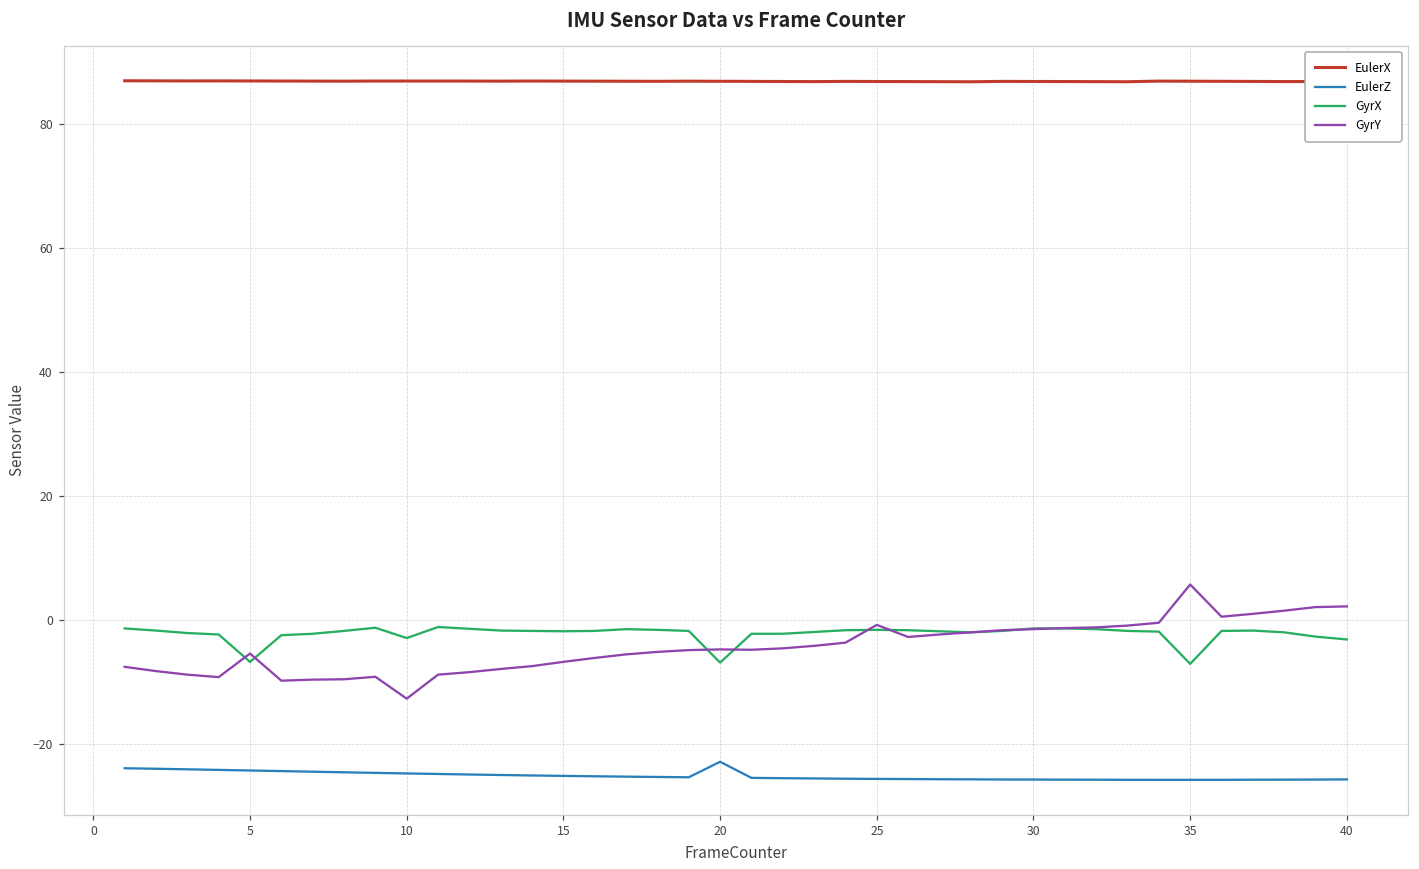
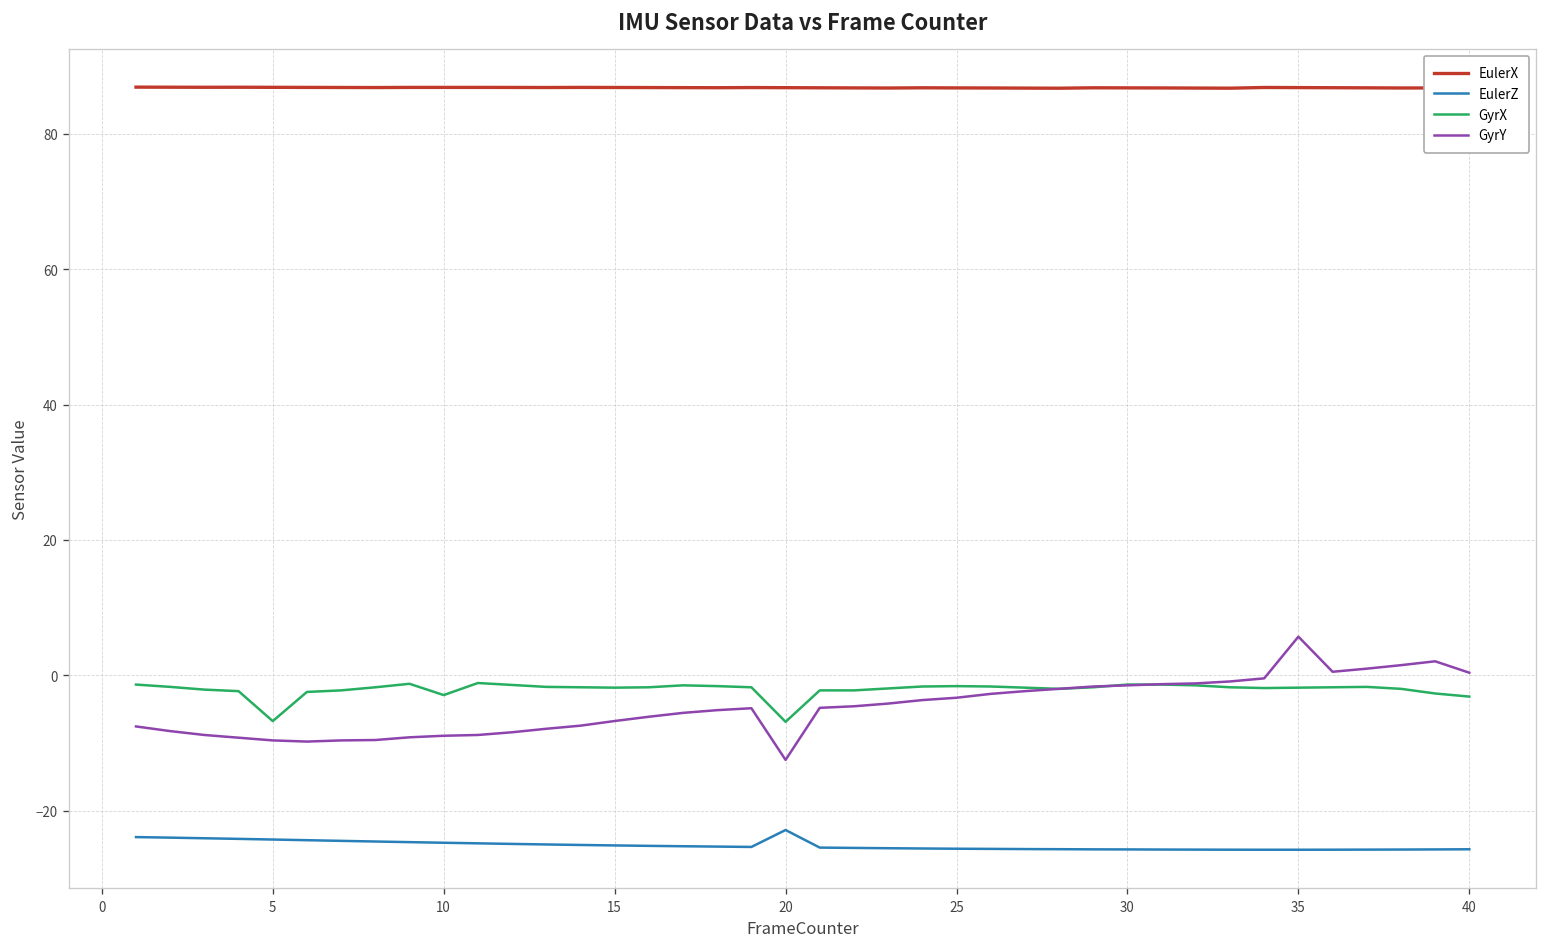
  {
    "EulerX": {
      "5": 87,
      "10": 87,
      "15": 87,
      "20": 87,
      "25": 87,
      "30": 87,
      "35": 87
    },
    "EulerZ": {
      "5": -24,
      "10": -25,
      "15": -25,
      "20": -23,
      "25": -26,
      "30": -26,
      "35": -26,
      "40": -26
    },
    "GyrX": {
      "5": -7,
      "10": -3,
      "15": -2,
      "20": -7,
      "25": -2,
-     "35": -7,
+     "35": -2,
      "40": -3
    },
    "GyrY": {
-     "5": -5,
-     "10": -13,
+     "5": -10,
+     "10": -9,
      "15": -7,
-     "20": -5,
-     "25": -1,
+     "20": -13,
+     "25": -3,
      "35": 6,
-     "40": 2
+     "40": 0
    }
  }
